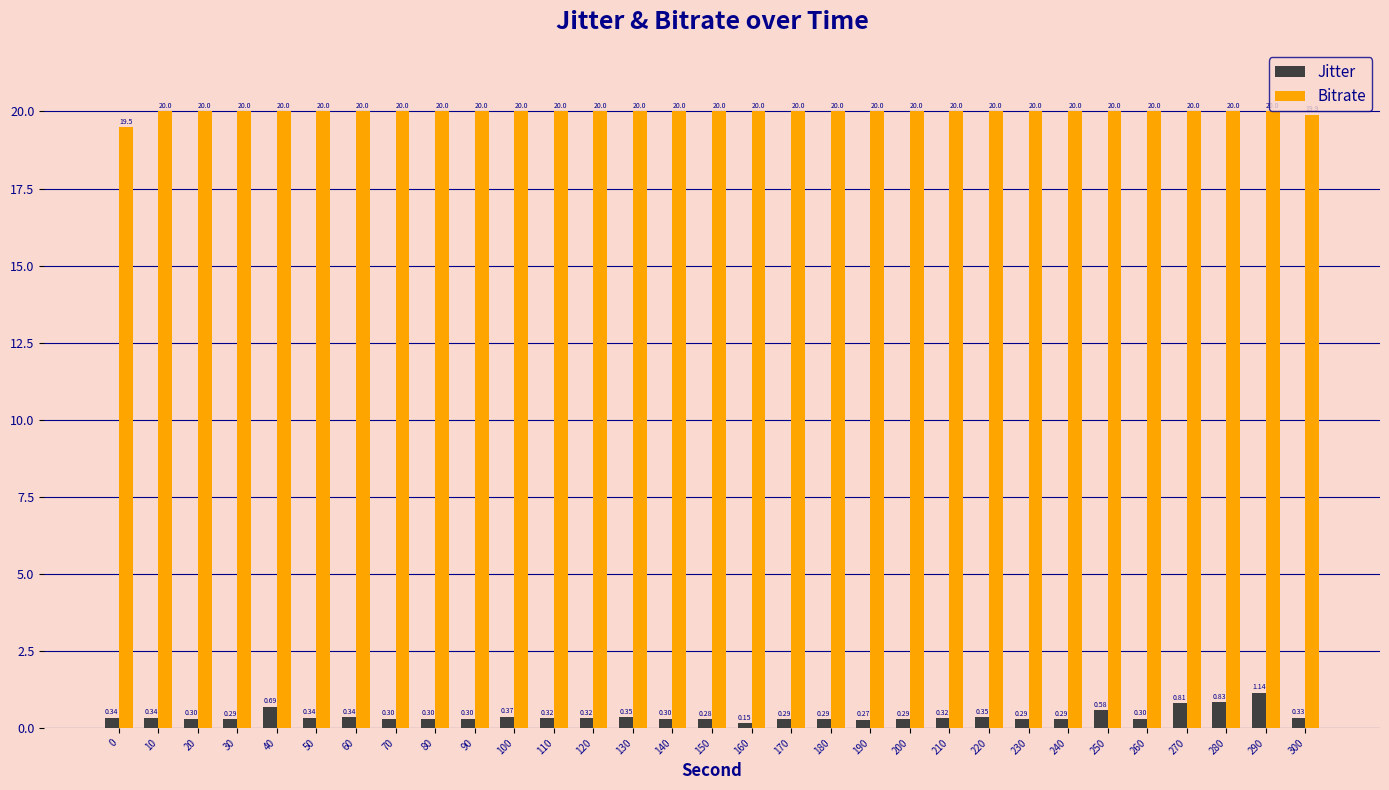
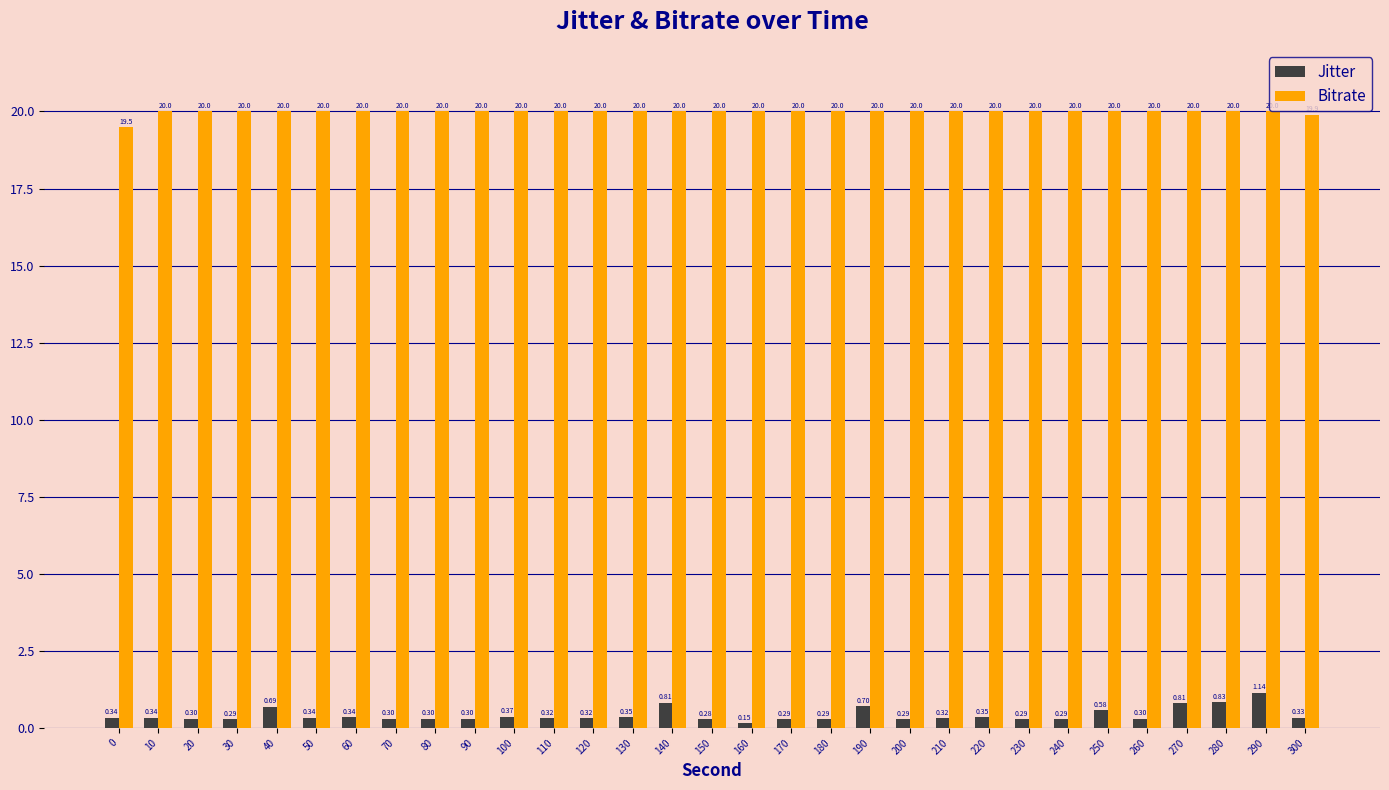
  {
    "Jitter": {
      "0": 0.34,
      "10": 0.34,
      "20": 0.30,
      "30": 0.29,
      "40": 0.69,
      "50": 0.34,
      "60": 0.34,
      "70": 0.30,
      "80": 0.30,
      "90": 0.30,
      "100": 0.37,
      "110": 0.32,
      "120": 0.32,
      "130": 0.35,
-     "140": 0.30,
+     "140": 0.81,
      "150": 0.28,
      "160": 0.15,
      "170": 0.29,
      "180": 0.29,
-     "190": 0.27,
+     "190": 0.70,
      "200": 0.29,
      "210": 0.32,
      "220": 0.35,
      "230": 0.29,
      "240": 0.29,
      "250": 0.58,
      "260": 0.30,
      "270": 0.81,
      "280": 0.83,
      "290": 1.14,
      "300": 0.33
    },
    "Bitrate": {
      "0": 19.5,
      "10": 20.0,
      "20": 20.0,
      "30": 20.0,
      "40": 20.0,
      "50": 20.0,
      "60": 20.0,
      "70": 20.0,
      "80": 20.0,
      "90": 20.0,
      "100": 20.0,
      "110": 20.0,
      "120": 20.0,
      "130": 20.0,
      "140": 20.0,
      "150": 20.0,
      "160": 20.0,
      "170": 20.0,
      "180": 20.0,
      "190": 20.0,
      "200": 20.0,
      "210": 20.0,
      "220": 20.0,
      "230": 20.0,
      "240": 20.0,
      "250": 20.0,
      "260": 20.0,
      "270": 20.0,
      "280": 20.0
    }
  }
